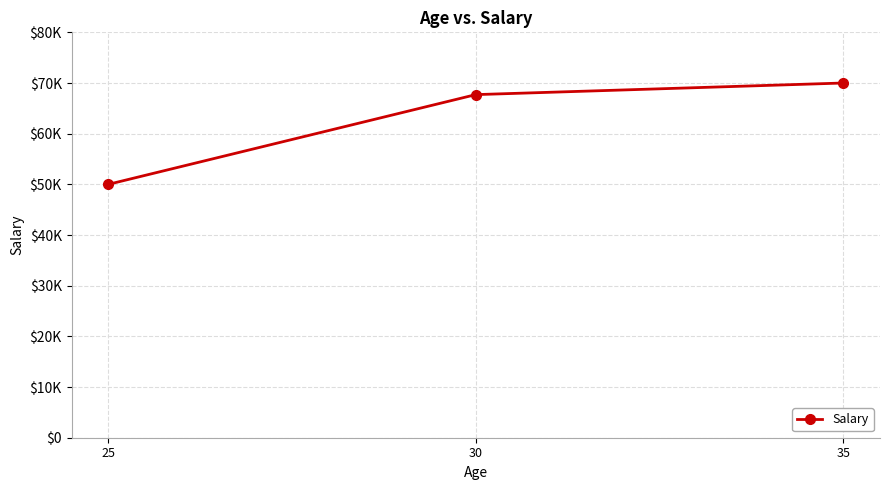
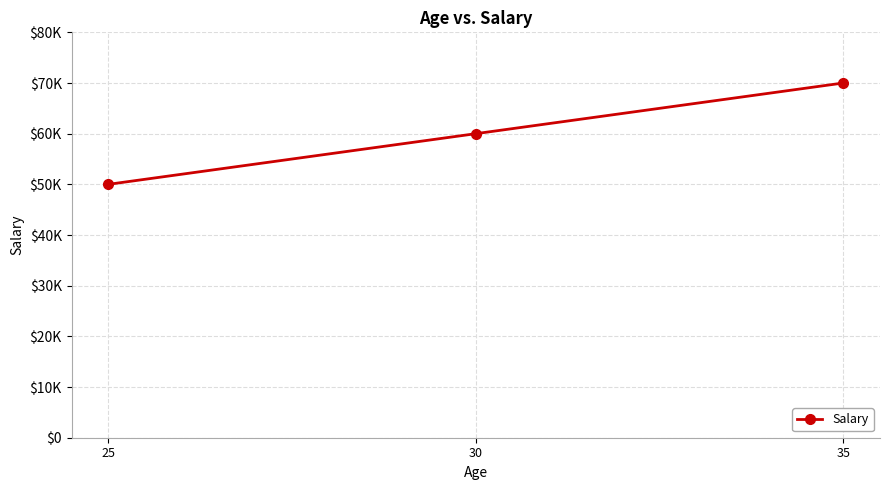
  {
    "25": "$50000",
-   "30": "$68000",
+   "30": "$60000",
    "35": "$70000"
  }
